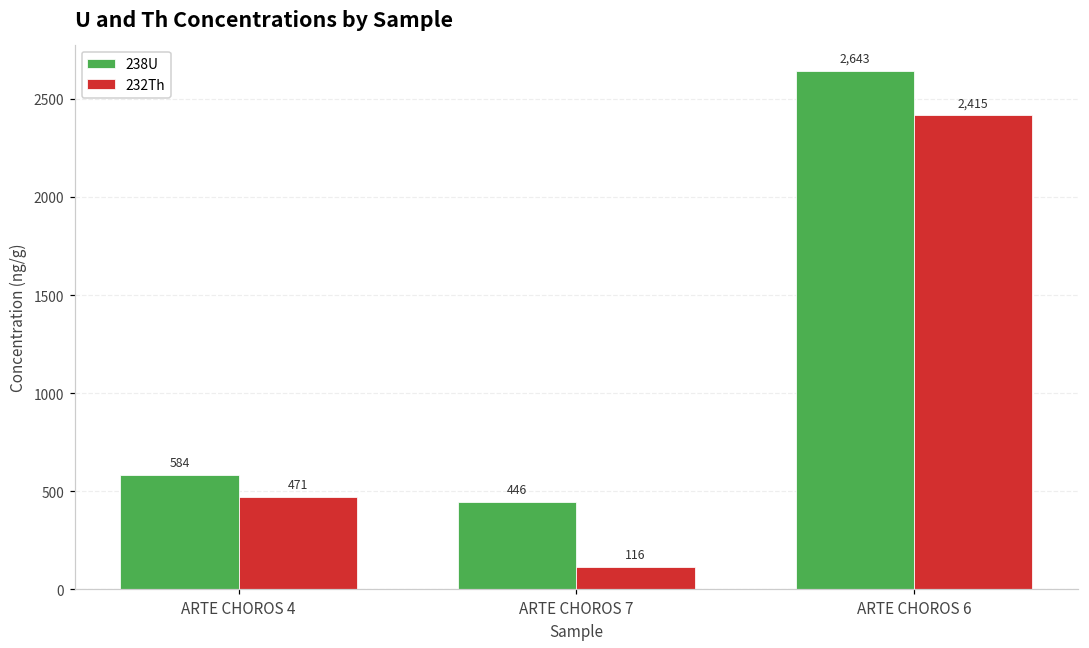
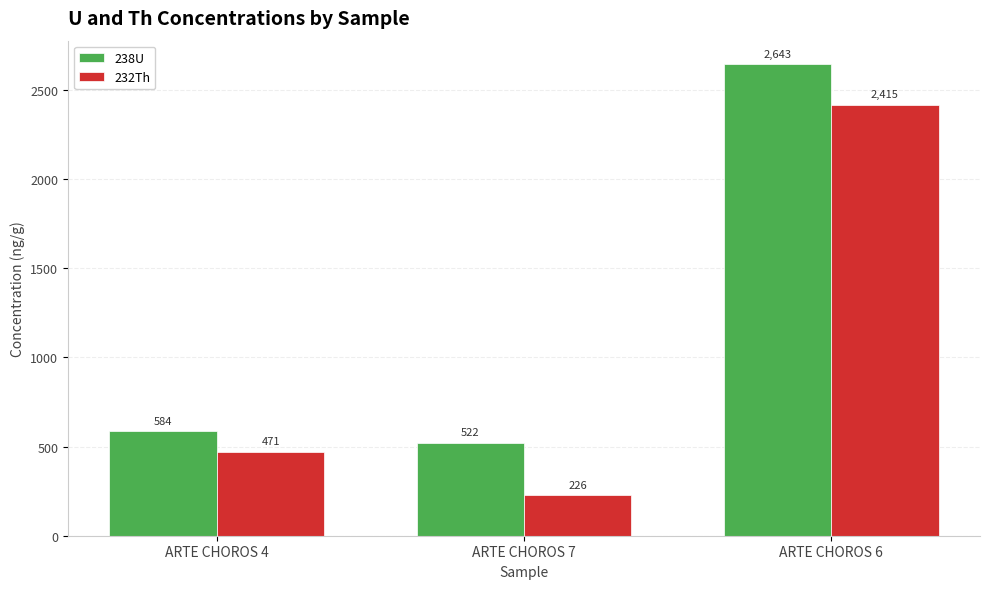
  {
    "238U": {
      "ARTE CHOROS 4": "584",
-     "ARTE CHOROS 7": "446",
+     "ARTE CHOROS 7": "522",
      "ARTE CHOROS 6": "2,643"
    },
    "232Th": {
      "ARTE CHOROS 4": "471",
-     "ARTE CHOROS 7": "116",
+     "ARTE CHOROS 7": "226",
      "ARTE CHOROS 6": "2,415"
    }
  }
